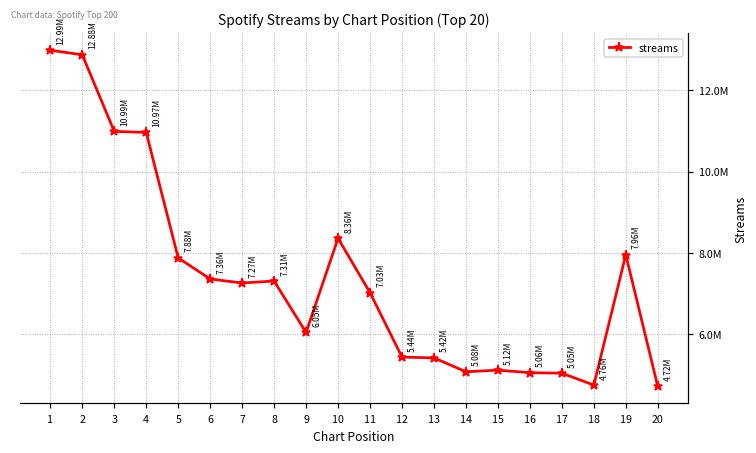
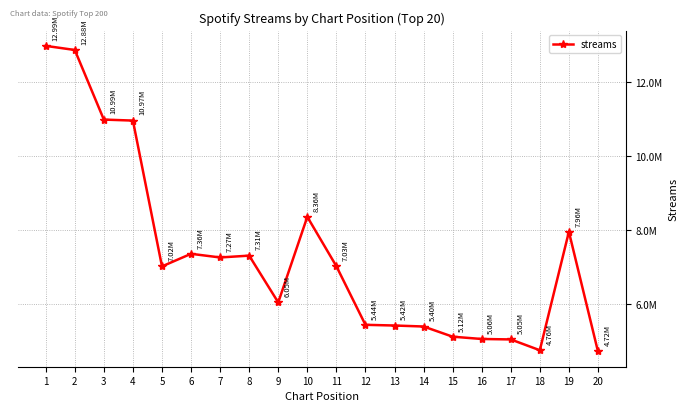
  {
    "1": "12.99M",
    "2": "12.88M",
    "3": "10.99M",
    "4": "10.97M",
-   "5": "7.88M",
+   "5": "7.02M",
    "6": "7.36M",
    "7": "7.27M",
    "8": "7.31M",
    "9": "6.05M",
    "10": "8.36M",
    "11": "7.03M",
    "12": "5.44M",
    "13": "5.42M",
-   "14": "5.08M",
+   "14": "5.40M",
    "15": "5.12M",
    "16": "5.06M",
    "17": "5.05M",
    "18": "4.76M",
    "19": "7.96M",
    "20": "4.72M"
  }
